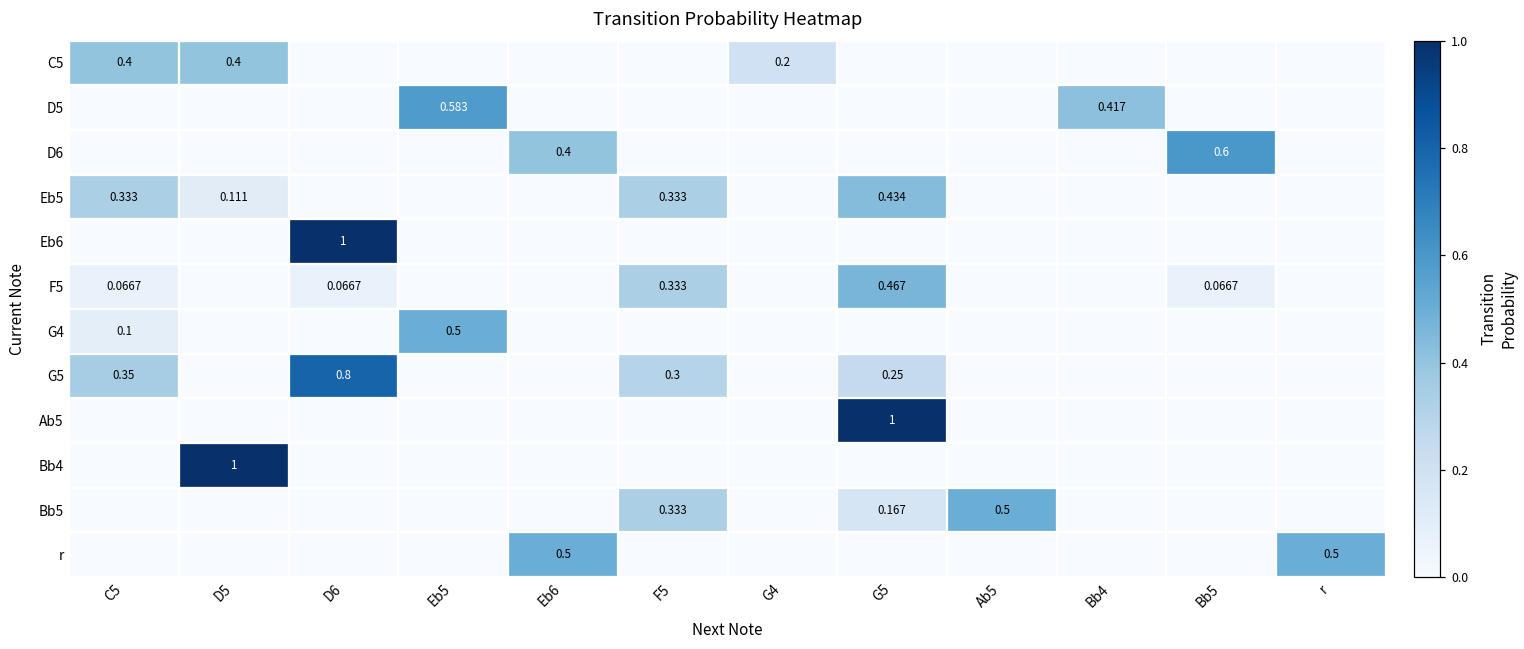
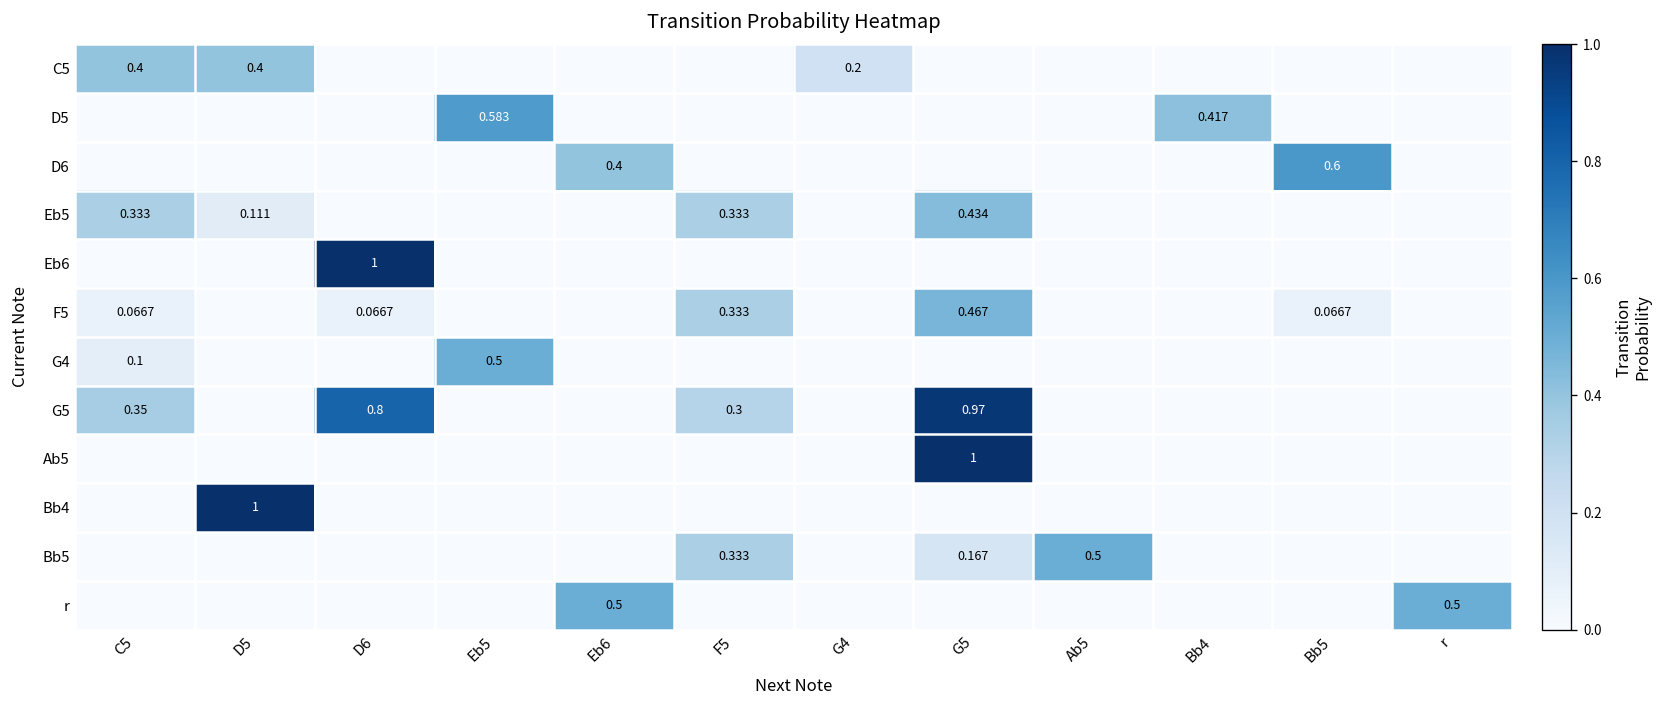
  {
    "C5": {
      "C5": 0.4,
      "D5": 0.4,
      "G4": 0.2
    },
    "D5": {
      "Eb5": 0.583,
      "Bb4": 0.417
    },
    "D6": {
      "Eb6": 0.4,
      "Bb5": 0.6
    },
    "Eb5": {
      "C5": 0.333,
      "D5": 0.111,
      "F5": 0.333,
      "G5": 0.434
    },
    "Eb6": {
      "D6": 1
    },
    "F5": {
      "C5": 0.0667,
      "D6": 0.0667,
      "F5": 0.333,
      "G5": 0.467,
      "Bb5": 0.0667
    },
    "G4": {
      "C5": 0.1,
      "Eb5": 0.5
    },
    "G5": {
      "C5": 0.35,
      "D6": 0.8,
      "F5": 0.3,
-     "G5": 0.25
+     "G5": 0.97
    },
    "Ab5": {
      "G5": 1
    },
    "Bb4": {
      "D5": 1
    },
    "Bb5": {
      "F5": 0.333,
      "G5": 0.167,
      "Ab5": 0.5
    },
    "r": {
      "Eb6": 0.5,
      "r": 0.5
    }
  }
